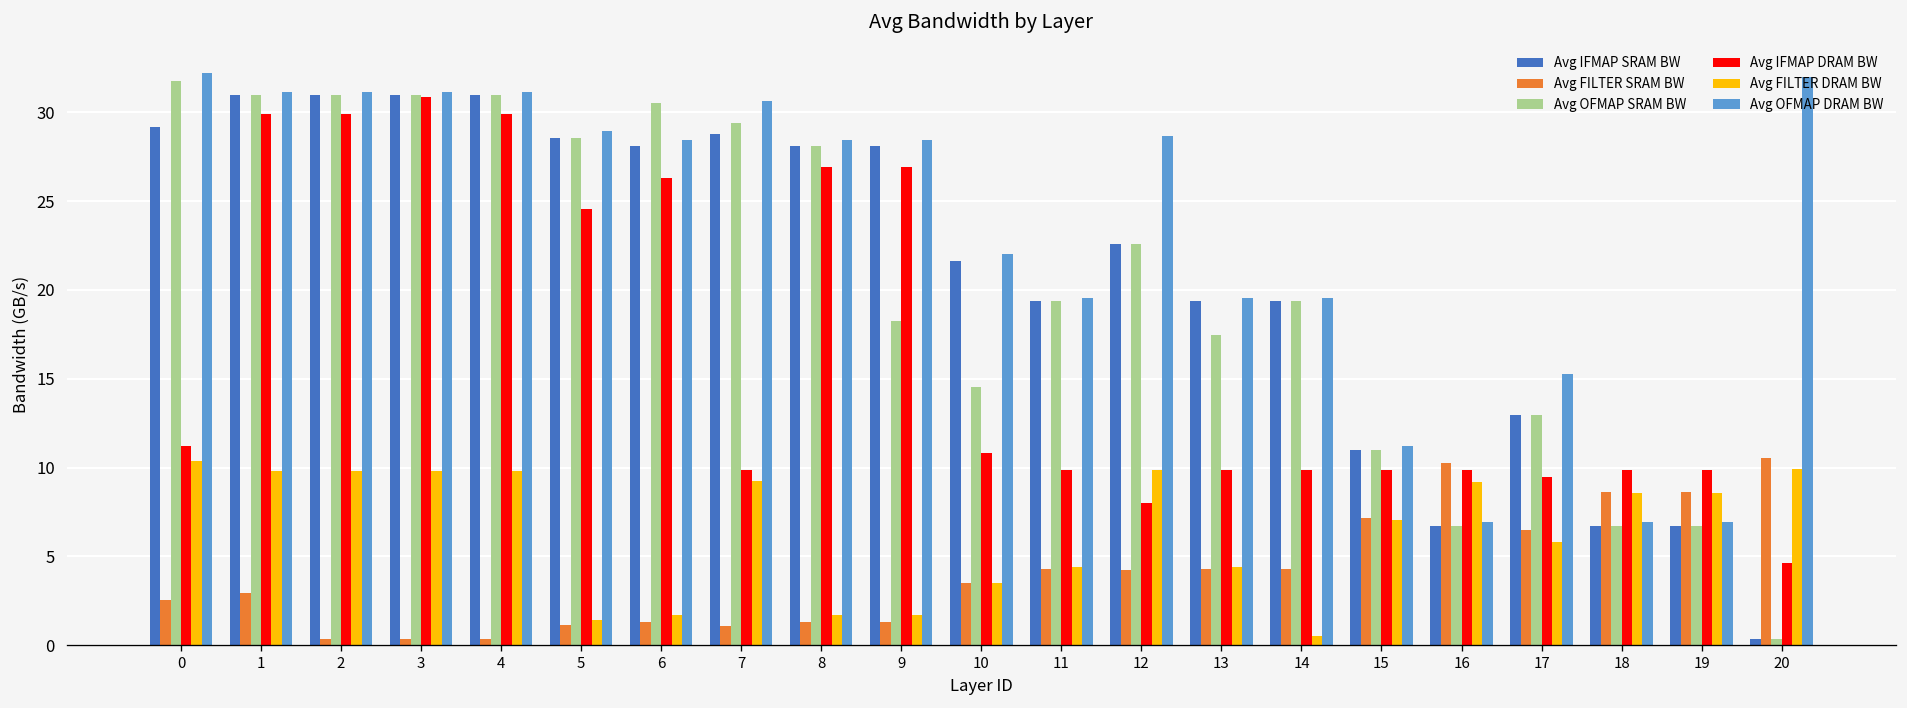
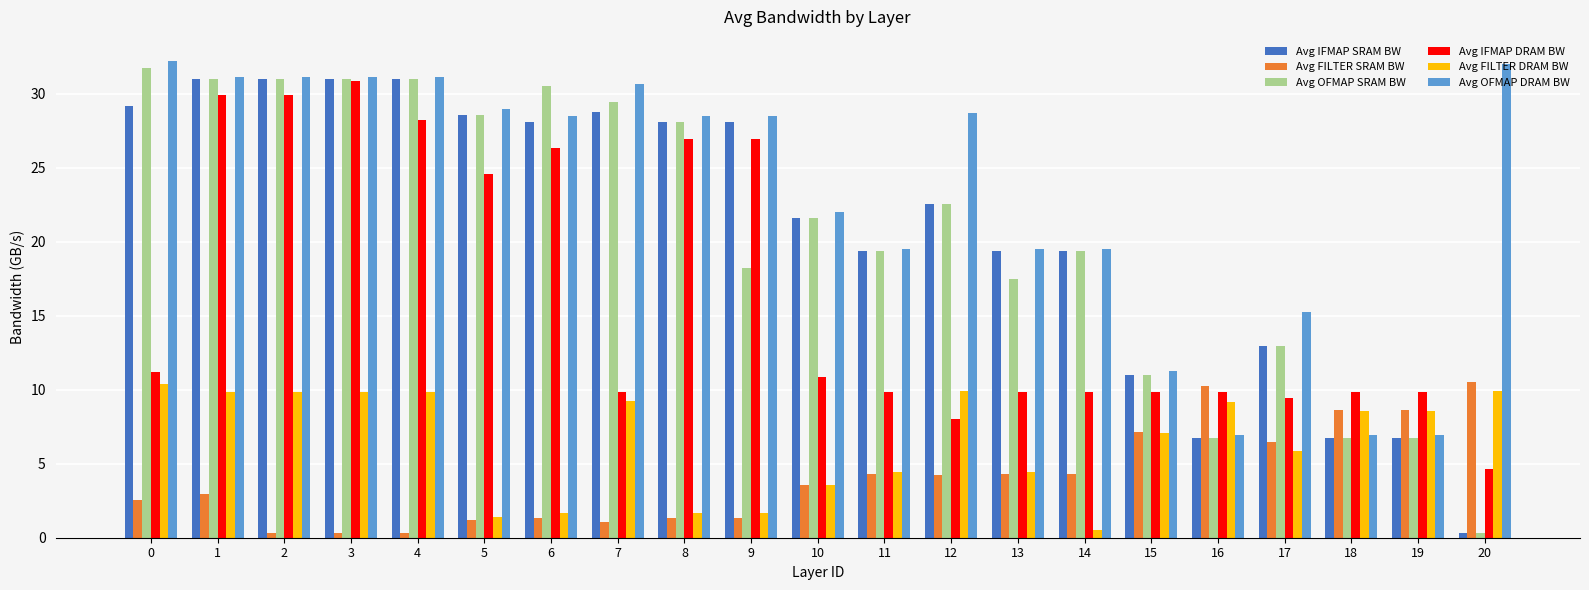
  {
    "Avg FILTER SRAM BW": {
      "0": 2.5,
      "1": 3.0,
      "2": 0.3,
      "3": 0.3,
      "4": 0.3,
      "5": 1.2,
      "6": 1.3,
      "7": 1.1,
      "8": 1.3,
      "9": 1.3,
      "10": 3.5,
      "11": 4.3,
      "12": 4.2,
      "13": 4.3,
      "14": 4.3,
      "15": 7.2,
      "16": 10.2,
      "17": 6.5,
      "18": 8.6,
      "19": 8.6,
      "20": 10.5
    },
    "Avg OFMAP SRAM BW": {
      "0": 31.8,
      "1": 31.0,
      "2": 31.0,
      "3": 31.0,
      "4": 31.0,
      "5": 28.6,
      "6": 30.5,
      "7": 29.4,
      "8": 28.1,
      "9": 18.2,
-     "10": 14.5,
+     "10": 21.6,
      "11": 19.4,
      "12": 22.6,
      "13": 17.5,
      "14": 19.4,
      "15": 11.0,
      "16": 6.7,
      "17": 13.0,
      "18": 6.7,
      "19": 6.7,
      "20": 0.3
    },
    "Avg IFMAP DRAM BW": {
      "0": 11.2,
      "1": 29.9,
      "2": 29.9,
      "3": 30.9,
-     "4": 29.9,
+     "4": 28.2,
      "5": 24.6,
      "6": 26.3,
      "7": 9.9,
      "8": 26.9,
      "9": 26.9,
      "10": 10.8,
      "11": 9.9,
      "12": 8.0,
      "13": 9.9,
      "14": 9.9,
      "15": 9.9,
      "16": 9.9,
      "17": 9.5,
      "18": 9.9,
      "19": 9.9,
      "20": 4.6
    },
    "Avg FILTER DRAM BW": {
      "0": 10.4,
      "1": 9.8,
      "2": 9.8,
      "3": 9.8,
      "4": 9.8,
      "5": 1.4,
      "6": 1.7,
      "7": 9.3,
      "8": 1.7,
      "9": 1.7,
      "10": 3.5,
      "11": 4.4,
      "12": 9.9,
      "13": 4.4,
      "14": 0.5,
      "15": 7.0,
      "16": 9.2,
      "17": 5.8,
      "18": 8.6,
      "19": 8.6,
      "20": 9.9
    }
  }
